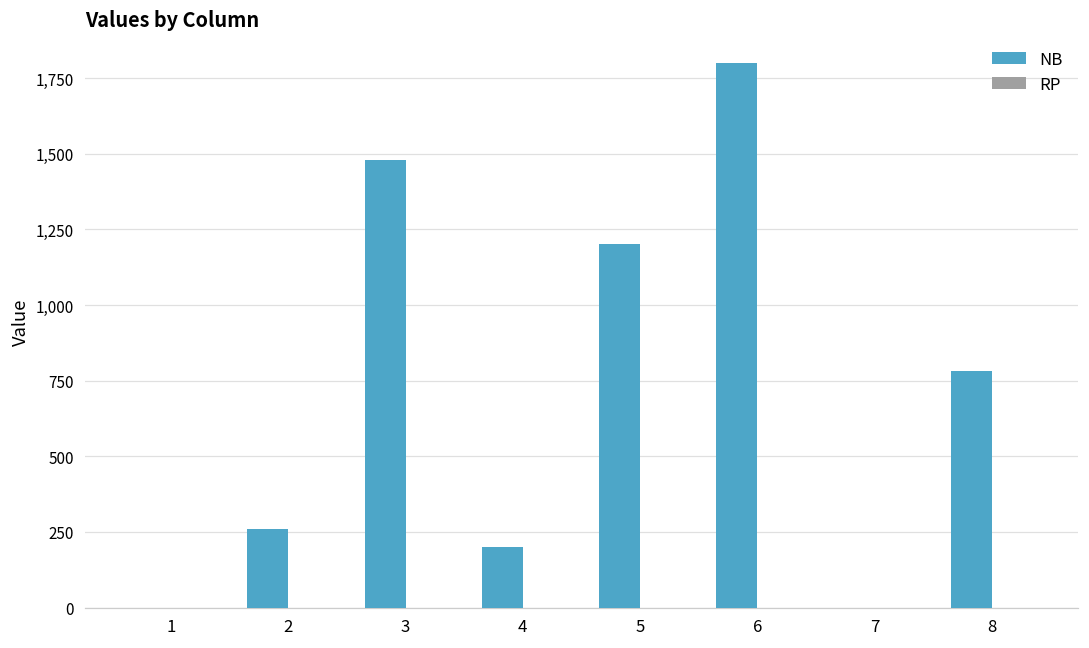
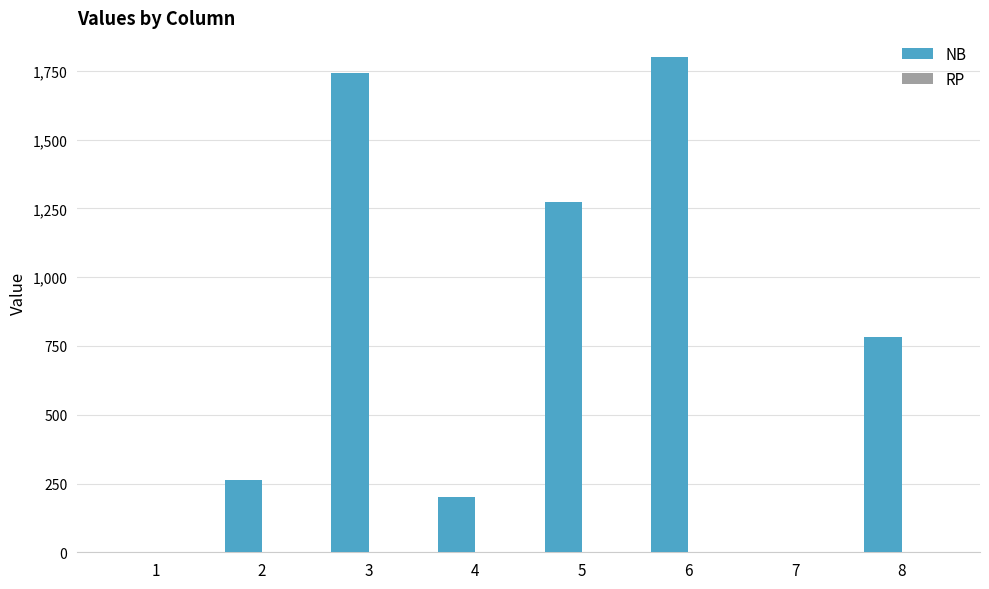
  {
    "NB": {
      "1": "0",
      "2": "260",
-     "3": "1,480",
+     "3": "1,740",
      "4": "200",
-     "5": "1,200",
+     "5": "1,280",
      "6": "1,800",
      "7": "0",
      "8": "780"
    },
    "RP": {
      "1": "0",
      "2": "0",
      "3": "0",
      "4": "0",
      "5": "0",
      "6": "0",
      "7": "0",
      "8": "0"
    }
  }
